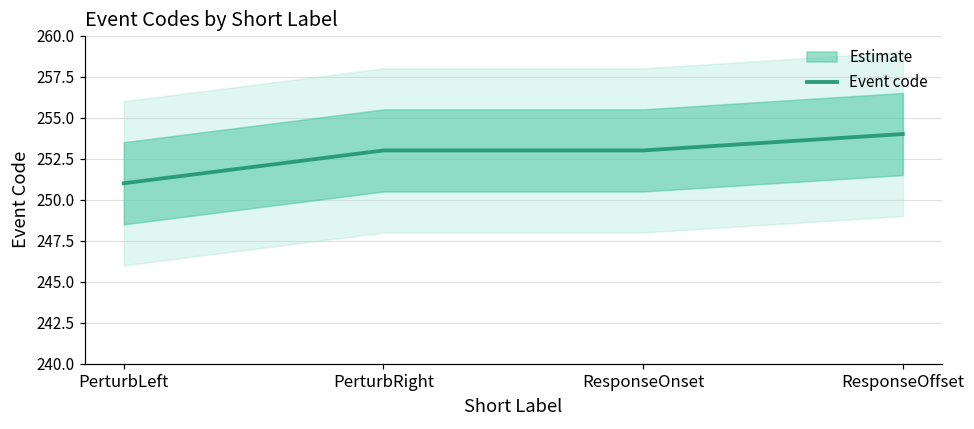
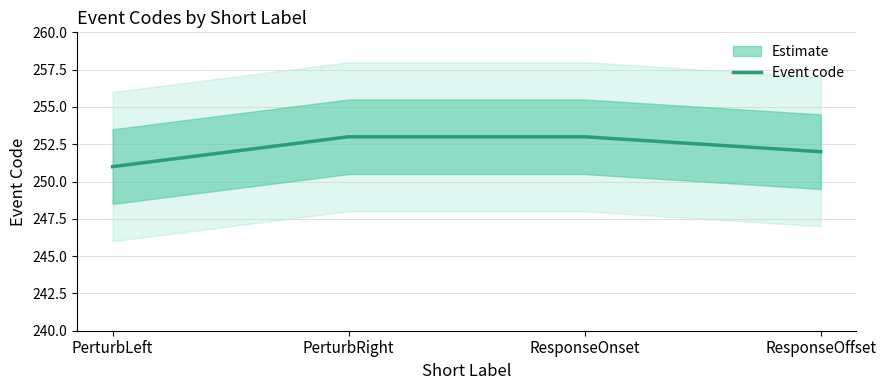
  {
    "Event code": {
      "PerturbLeft": 251,
      "PerturbRight": 253,
      "ResponseOnset": 253,
-     "ResponseOffset": 254
+     "ResponseOffset": 252
    }
  }
